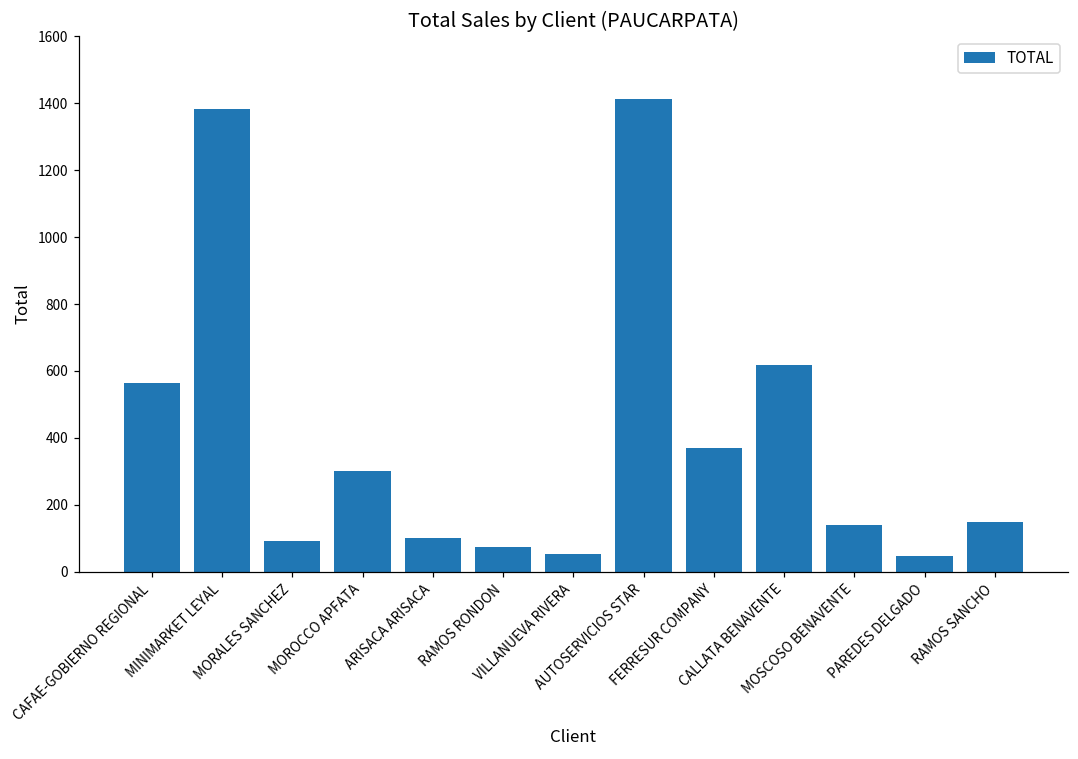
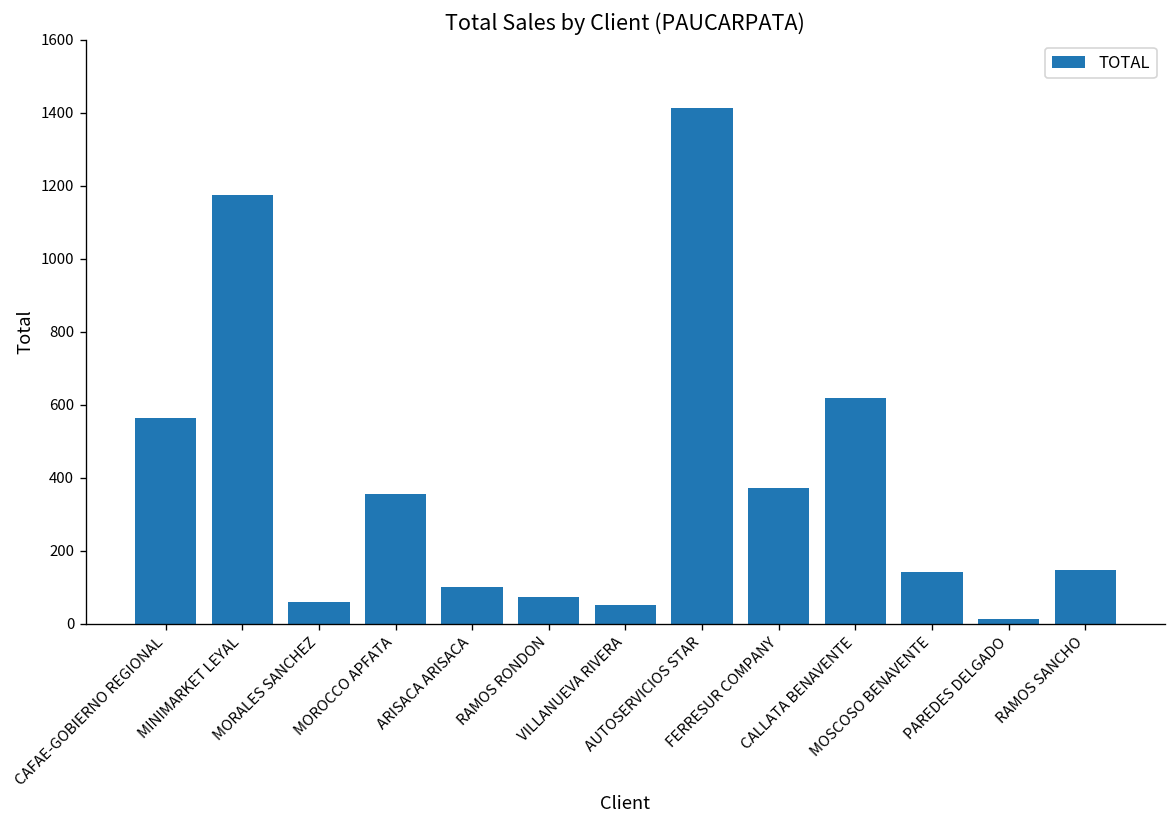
  {
    "CAFAE-GOBIERNO REGIONAL": 560,
-   "MINIMARKET LEYAL": 1380,
-   "MORALES SANCHEZ": 90,
-   "MOROCCO APFATA": 300,
+   "MINIMARKET LEYAL": 1170,
+   "MORALES SANCHEZ": 60,
+   "MOROCCO APFATA": 360,
    "ARISACA ARISACA": 100,
    "RAMOS RONDON": 70,
    "VILLANUEVA RIVERA": 50,
    "AUTOSERVICIOS STAR": 1410,
    "FERRESUR COMPANY": 370,
    "CALLATA BENAVENTE": 620,
    "MOSCOSO BENAVENTE": 140,
-   "PAREDES DELGADO": 50,
+   "PAREDES DELGADO": 10,
    "RAMOS SANCHO": 150
  }
